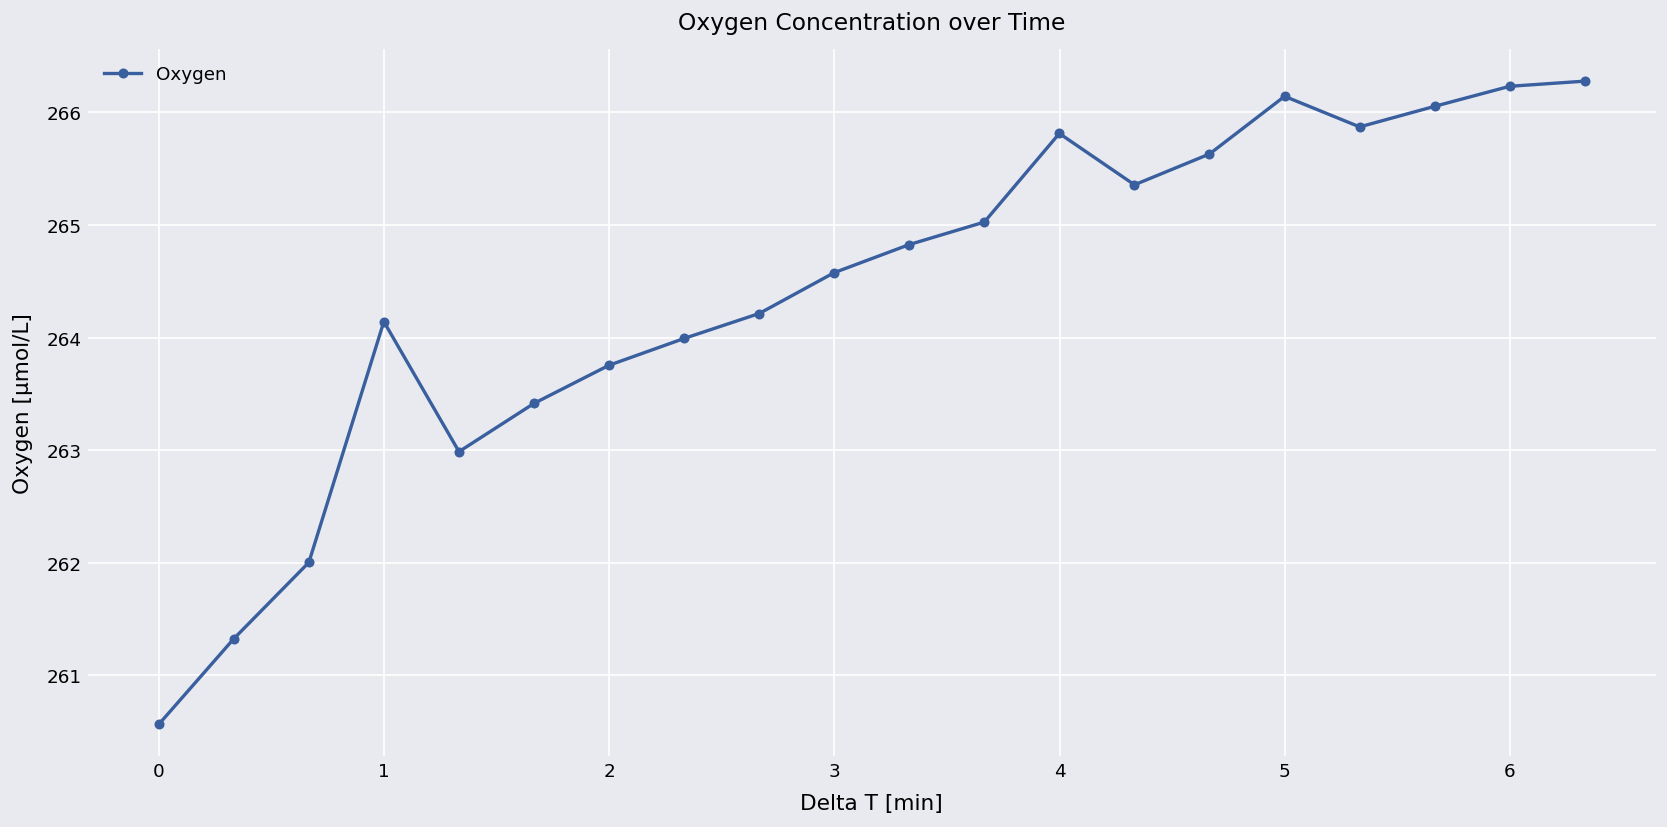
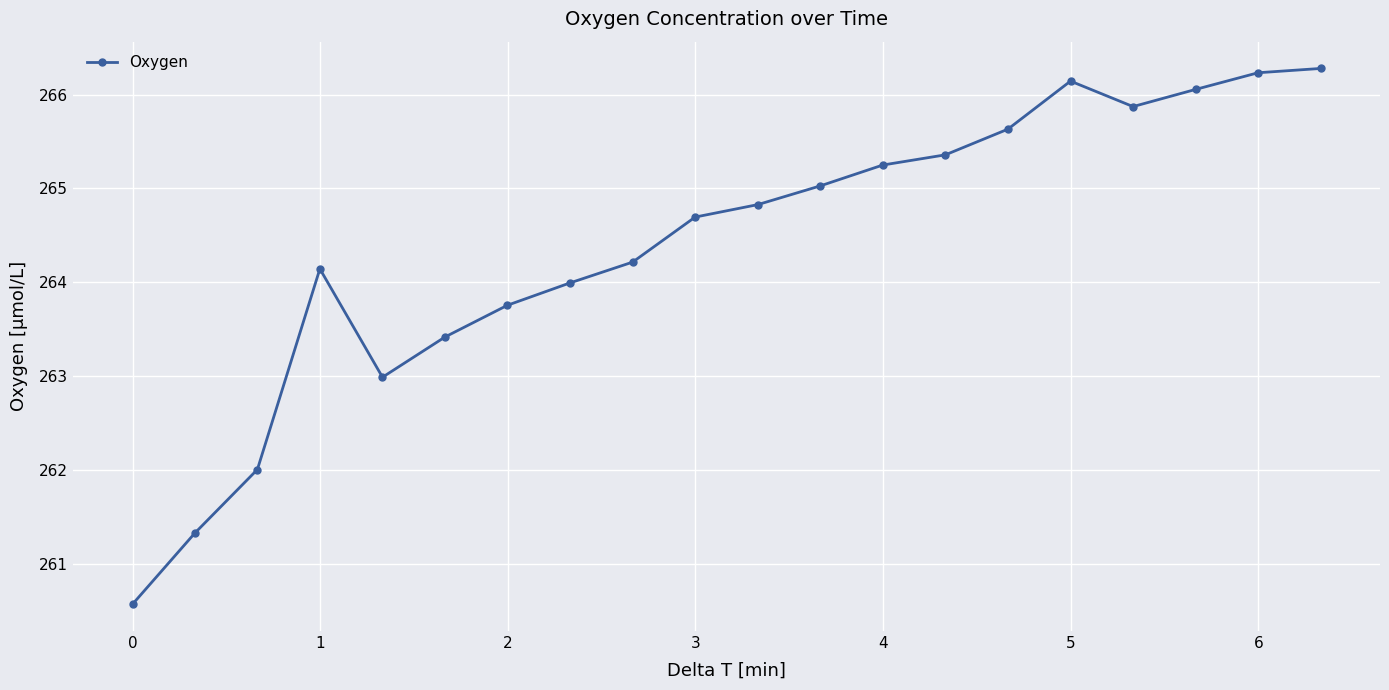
  {
    "0": 260.6,
    "1": 264.1,
    "2": 263.8,
-   "3": 264.6,
-   "4": 265.8,
+   "3": 264.7,
+   "4": 265.2,
    "5": 266.1,
    "6": 266.2
  }
